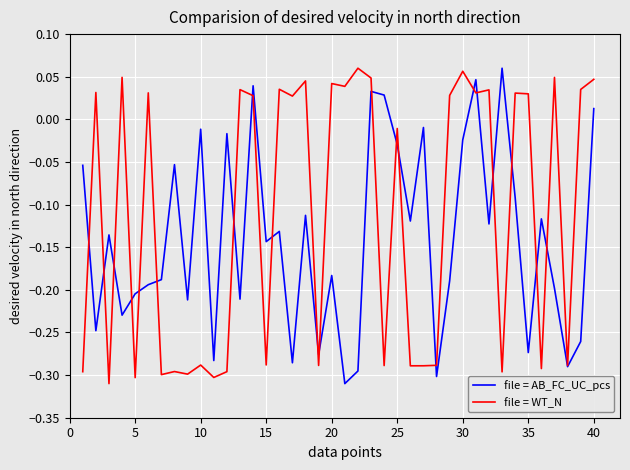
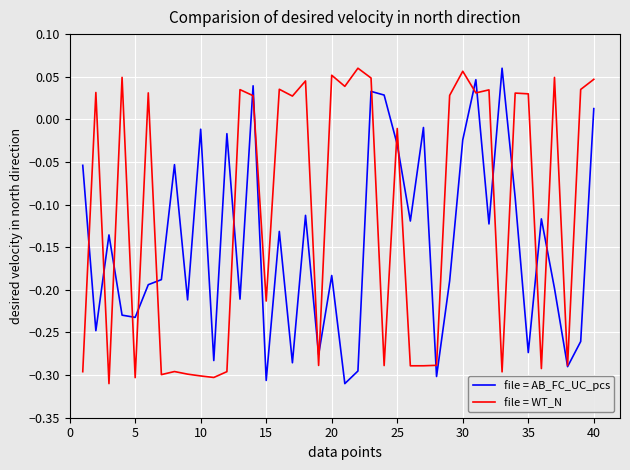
  {
    "file = AB_FC_UC_pcs": {
-     "5": -0.20,
+     "5": -0.23,
      "10": -0.01,
-     "15": -0.14,
+     "15": -0.31,
      "20": -0.18,
      "25": -0.03,
      "30": -0.02,
      "35": -0.27,
      "40": 0.01
    },
    "file = WT_N": {
      "5": -0.30,
-     "10": -0.29,
-     "15": -0.29,
-     "20": 0.04,
+     "10": -0.30,
+     "15": -0.21,
+     "20": 0.05,
      "25": -0.01,
      "30": 0.06,
      "35": 0.03,
      "40": 0.05
    }
  }
